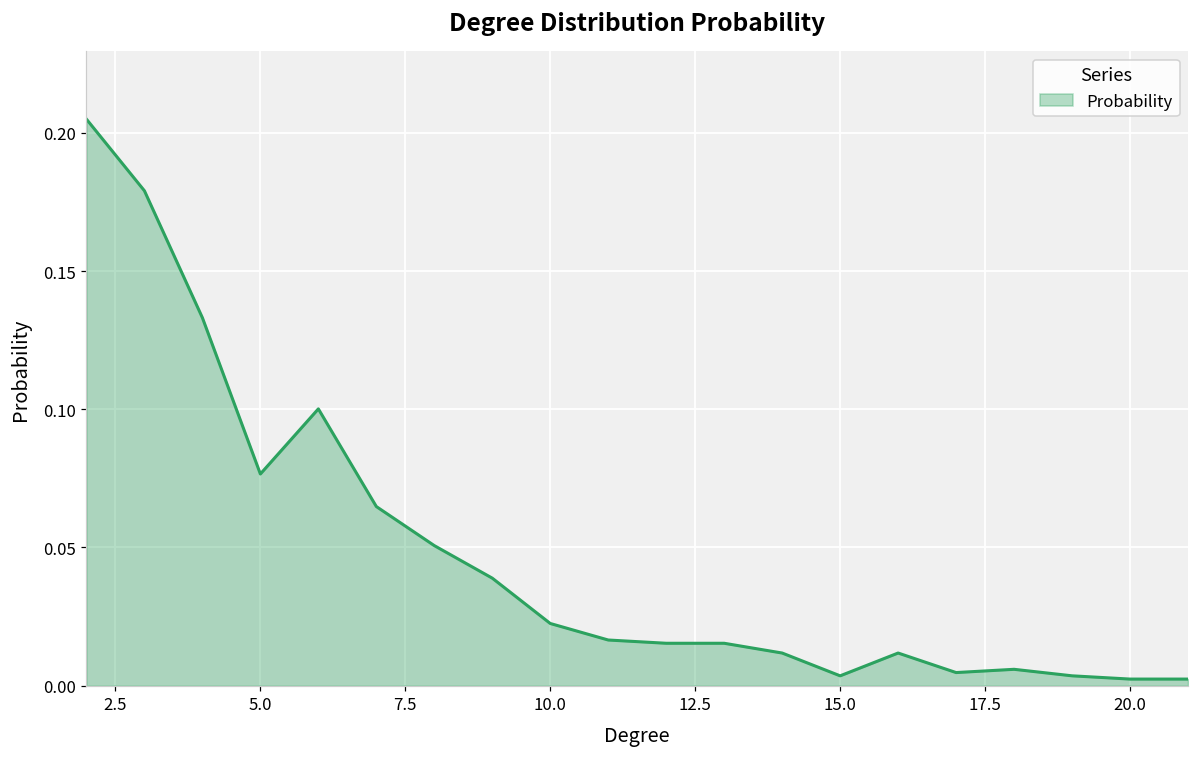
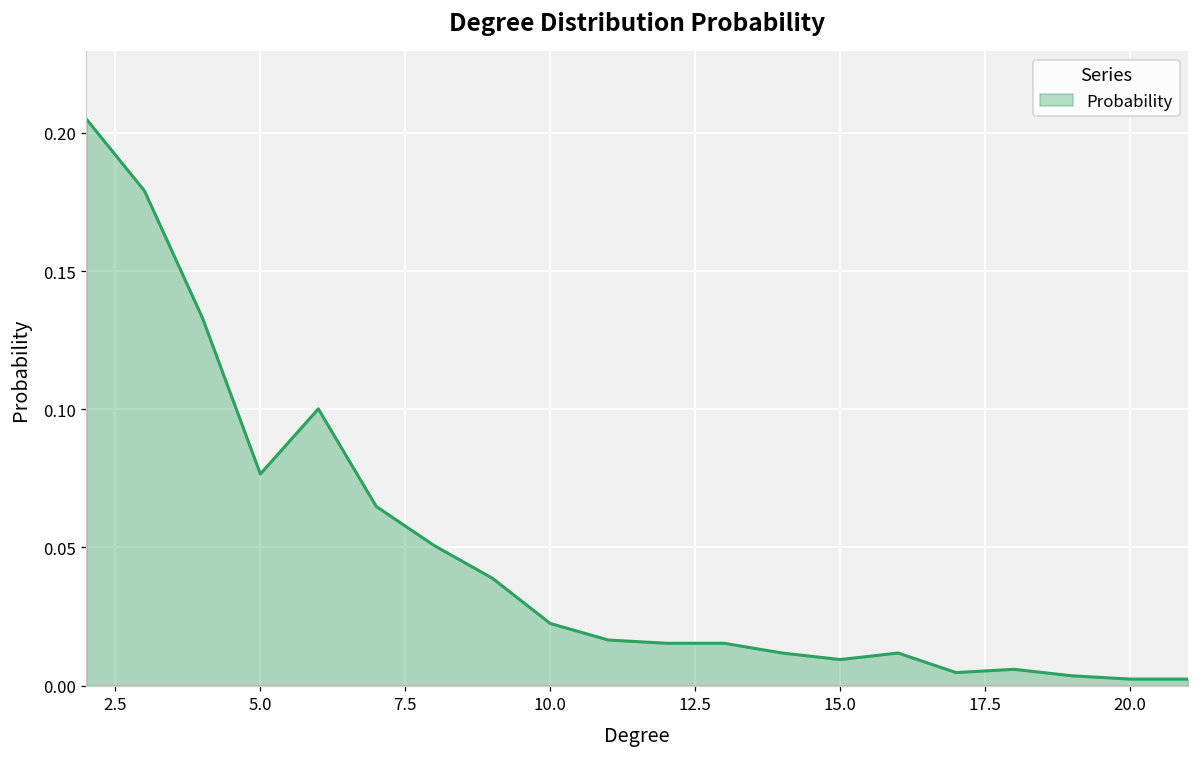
  {
    "5.0": 0.077,
    "10.0": 0.022,
-   "15.0": 0.004,
+   "15.0": 0.009,
    "20.0": 0.002
  }
